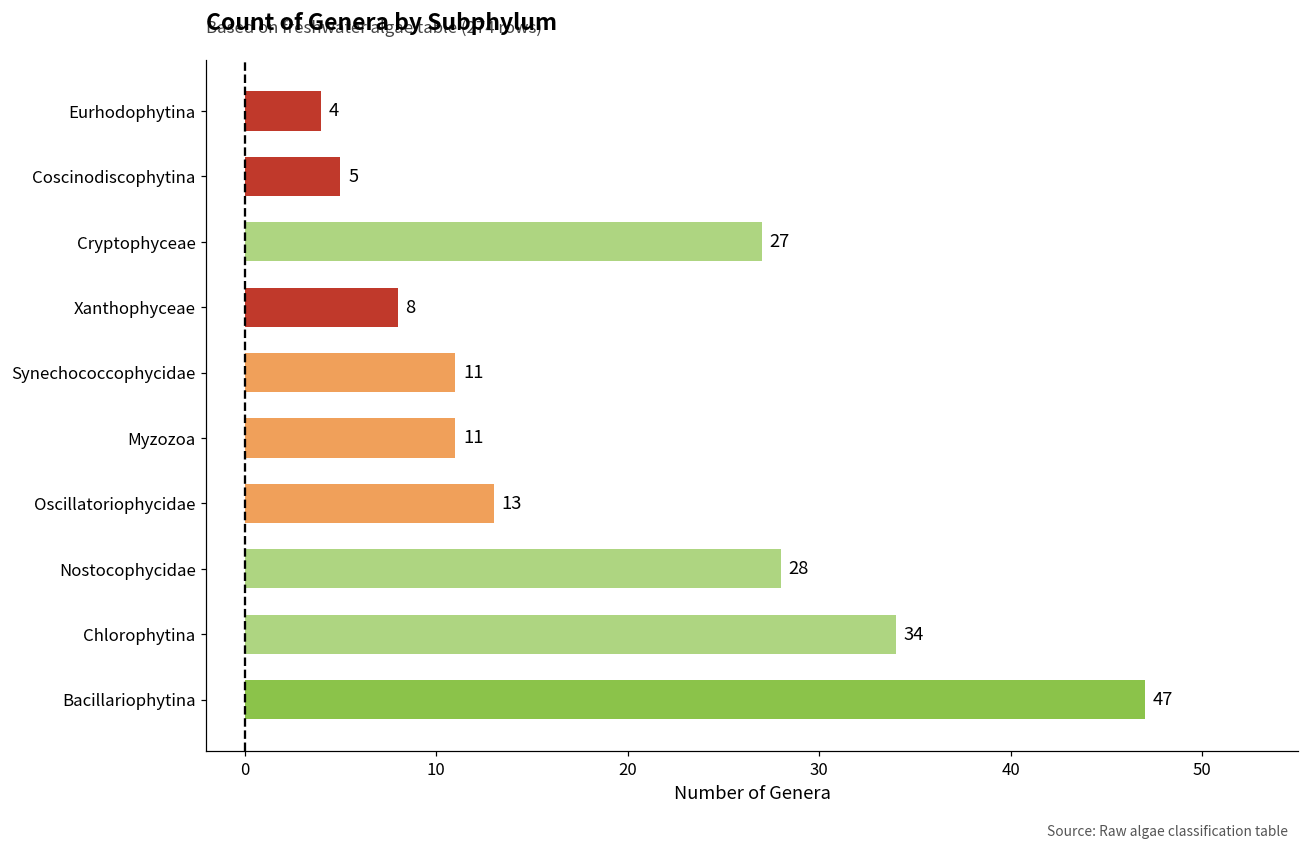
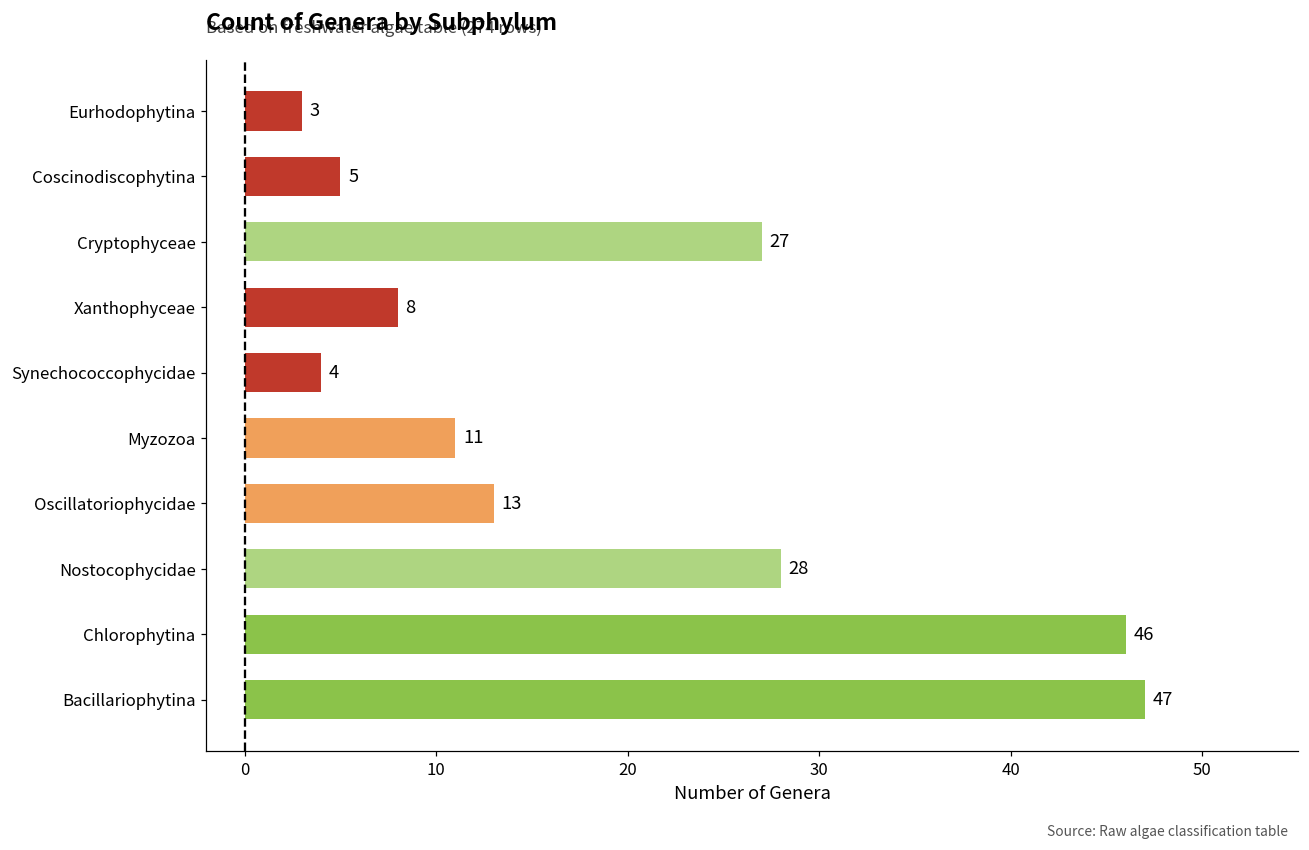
  {
-   "Eurhodophytina": 4,
+   "Eurhodophytina": 3,
    "Coscinodiscophytina": 5,
    "Cryptophyceae": 27,
    "Xanthophyceae": 8,
-   "Synechococcophycidae": 11,
+   "Synechococcophycidae": 4,
    "Myzozoa": 11,
    "Oscillatoriophycidae": 13,
    "Nostocophycidae": 28,
-   "Chlorophytina": 34,
+   "Chlorophytina": 46,
    "Bacillariophytina": 47
  }
